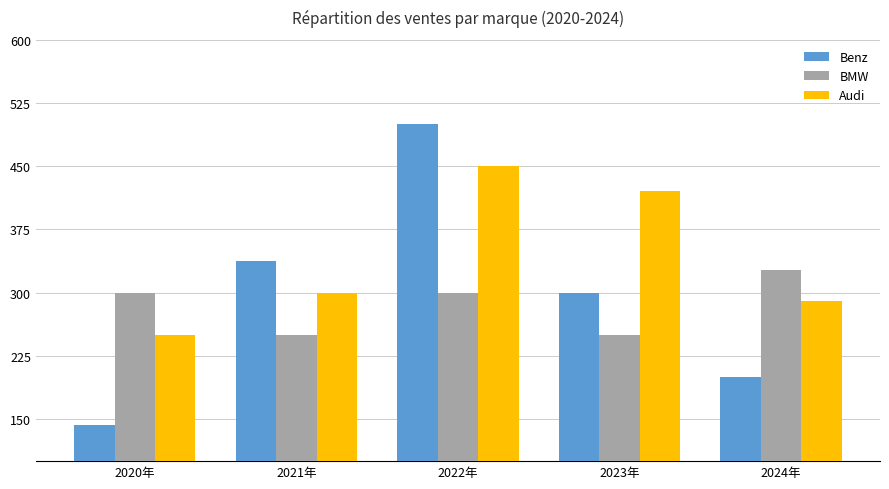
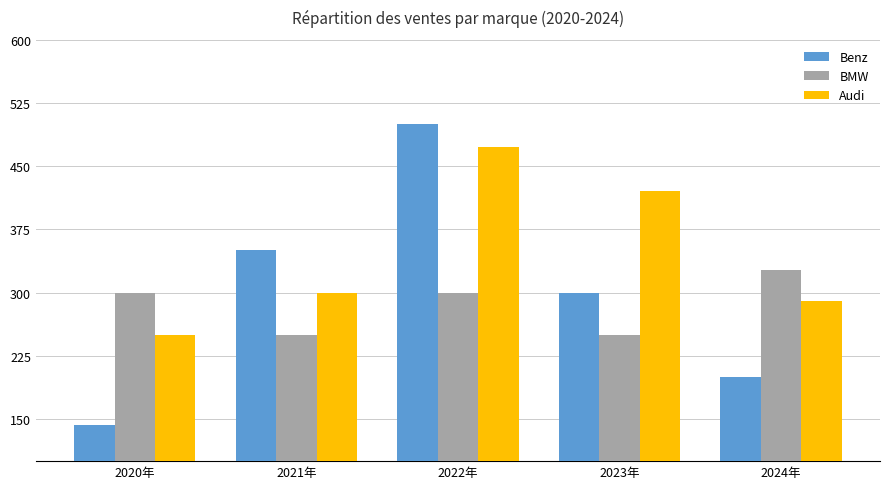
  {
    "Benz": {
      "2020年": 140,
-     "2021年": 340,
+     "2021年": 350,
      "2022年": 500,
      "2023年": 300,
      "2024年": 200
    },
    "BMW": {
      "2020年": 300,
      "2021年": 250,
      "2022年": 300,
      "2023年": 250,
      "2024年": 330
    },
    "Audi": {
      "2020年": 250,
      "2021年": 300,
-     "2022年": 450,
+     "2022年": 470,
      "2023年": 420,
      "2024年": 290
    }
  }
